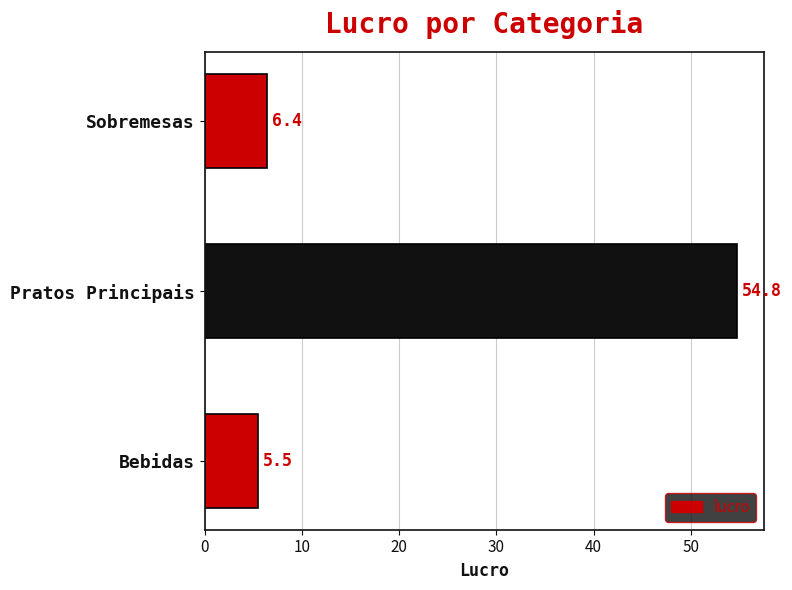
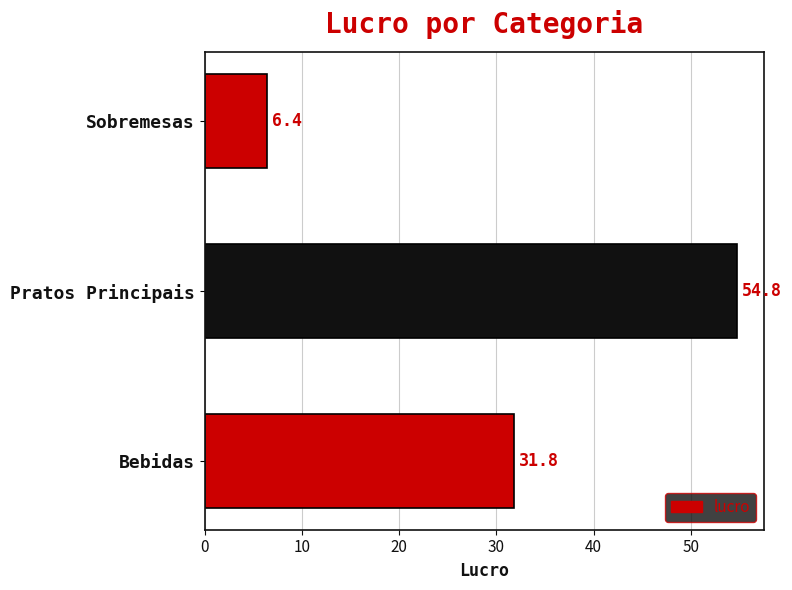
  {
    "Sobremesas": 6.4,
    "Pratos Principais": 54.8,
-   "Bebidas": 5.5
+   "Bebidas": 31.8
  }
